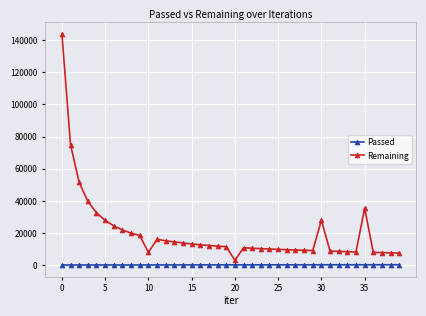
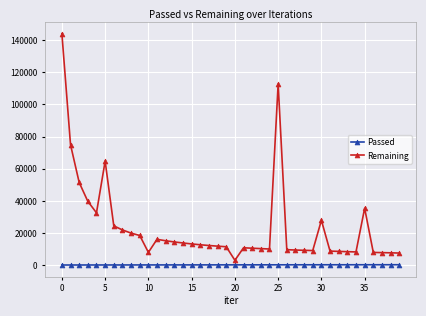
  {
    "Passed": {
      "0": 0,
      "5": 0,
      "10": 0,
      "15": 0,
      "20": 0,
      "25": 0,
      "30": 0,
      "35": 0
    },
    "Remaining": {
      "0": 144000,
-     "5": 28000,
+     "5": 65000,
      "10": 8000,
      "15": 13000,
      "20": 3000,
-     "25": 10000,
+     "25": 113000,
      "30": 28000,
      "35": 35000
    }
  }
